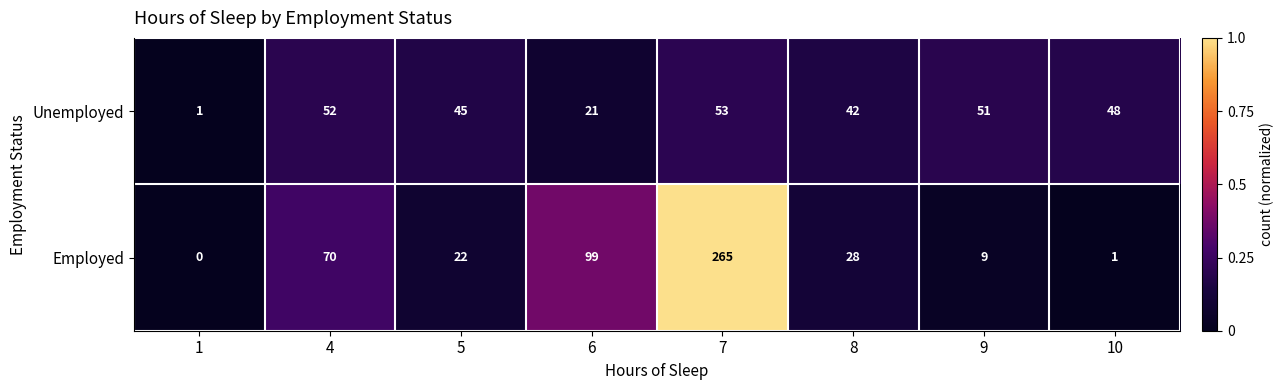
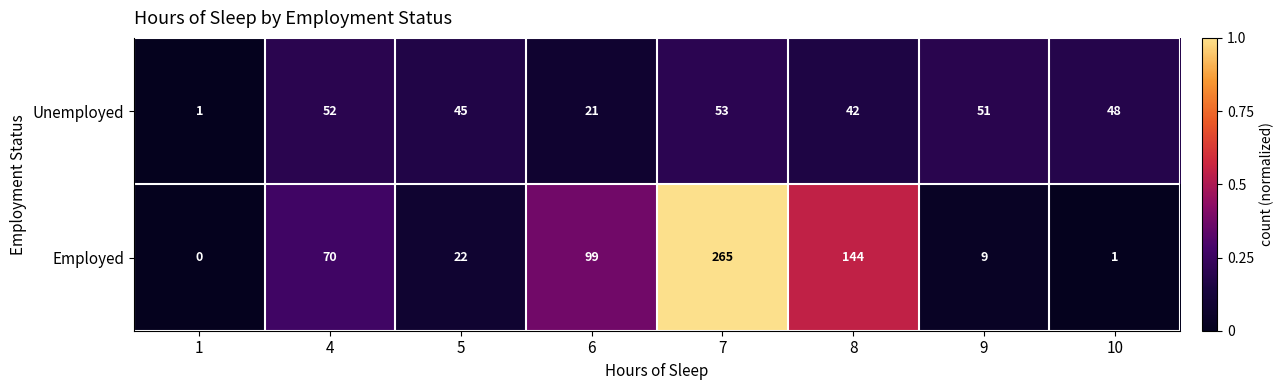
  {
    "Unemployed": {
      "1": 1,
      "4": 52,
      "5": 45,
      "6": 21,
      "7": 53,
      "8": 42,
      "9": 51,
      "10": 48
    },
    "Employed": {
      "1": 0,
      "4": 70,
      "5": 22,
      "6": 99,
      "7": 265,
-     "8": 28,
+     "8": 144,
      "9": 9,
      "10": 1
    }
  }
